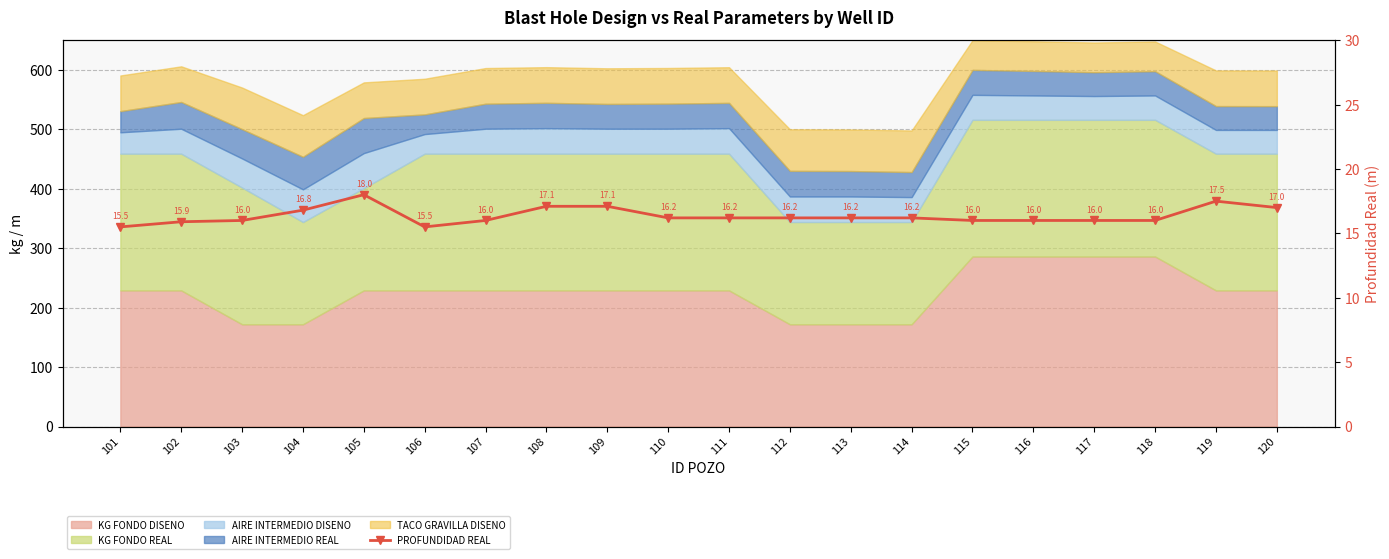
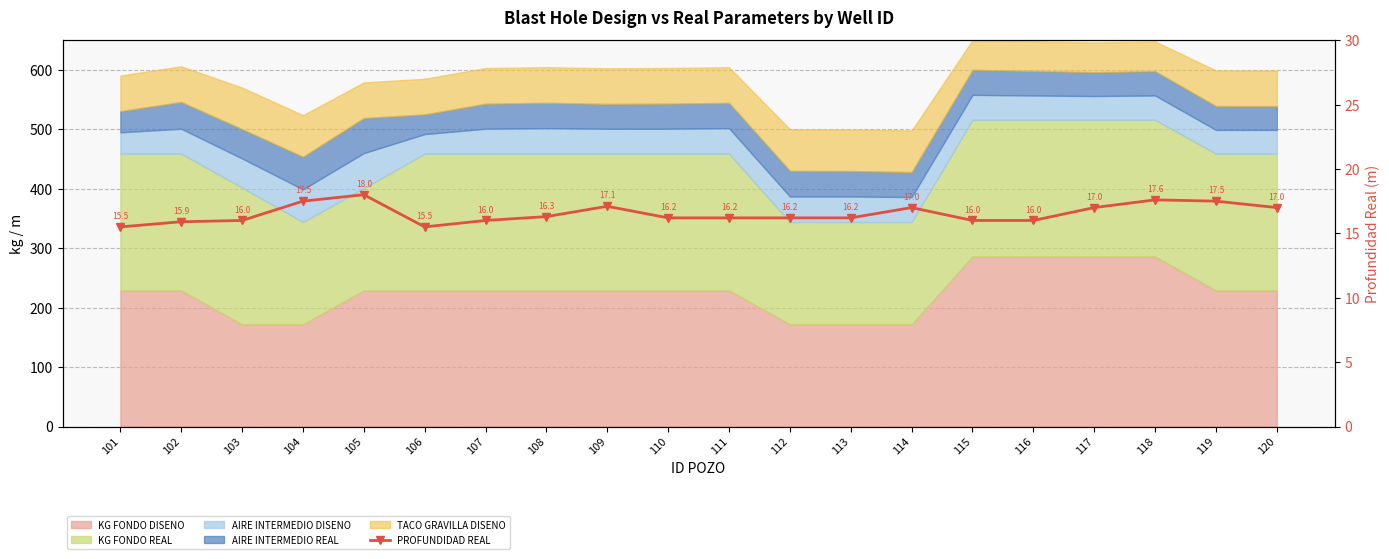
  {
    "PROFUNDIDAD REAL": {
      "101": 15.5,
      "102": 15.9,
      "103": 16.0,
-     "104": 16.8,
+     "104": 17.5,
      "105": 18.0,
      "106": 15.5,
      "107": 16.0,
-     "108": 17.1,
+     "108": 16.3,
      "109": 17.1,
      "110": 16.2,
      "111": 16.2,
      "112": 16.2,
      "113": 16.2,
-     "114": 16.2,
+     "114": 17.0,
      "115": 16.0,
      "116": 16.0,
-     "117": 16.0,
-     "118": 16.0,
+     "117": 17.0,
+     "118": 17.6,
      "119": 17.5,
      "120": 17.0
    }
  }
